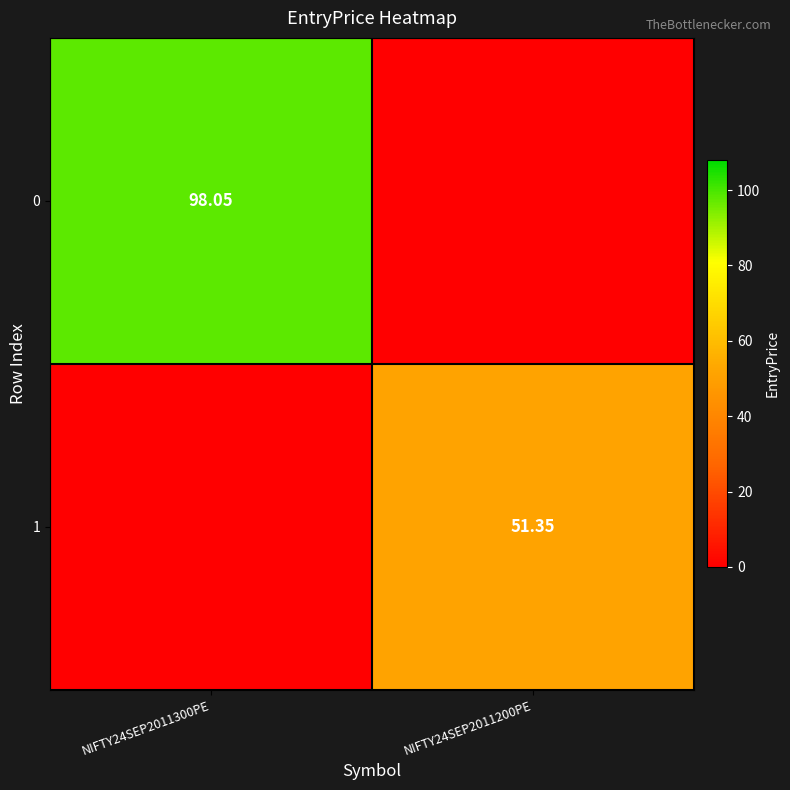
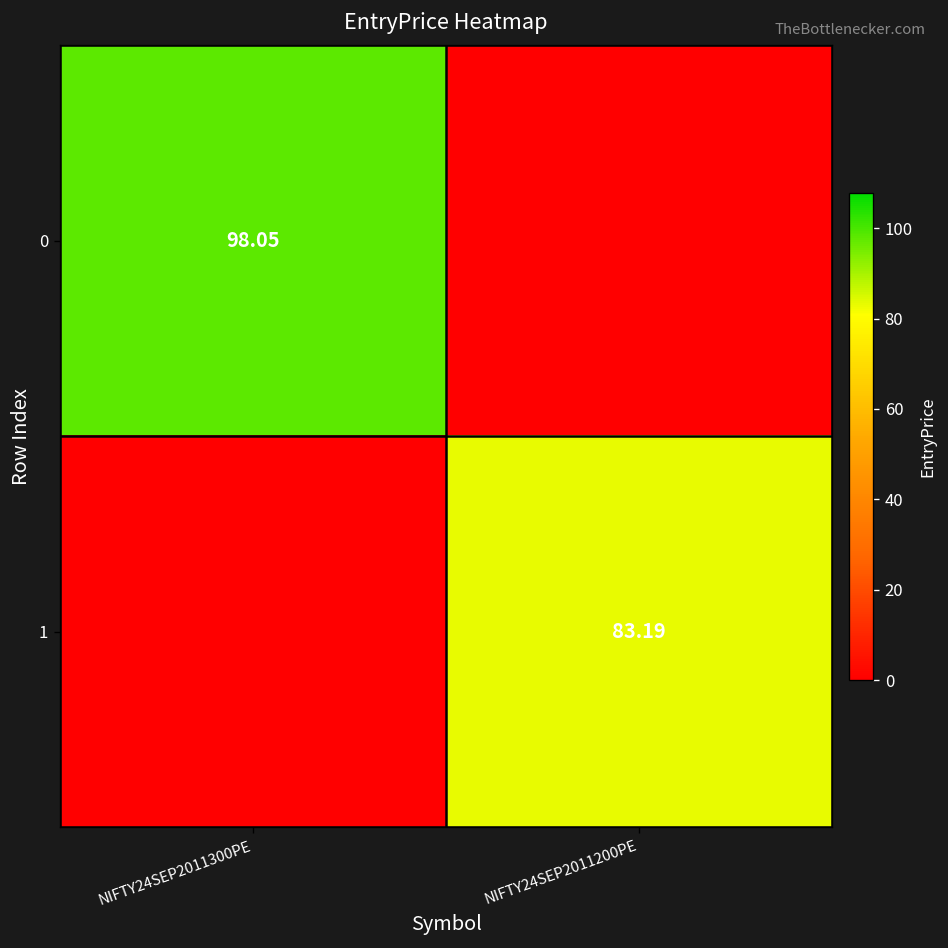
  {
    "0": {
      "NIFTY24SEP2011300PE": 98.05
    },
    "1": {
-     "NIFTY24SEP2011200PE": 51.35
+     "NIFTY24SEP2011200PE": 83.19
    }
  }
